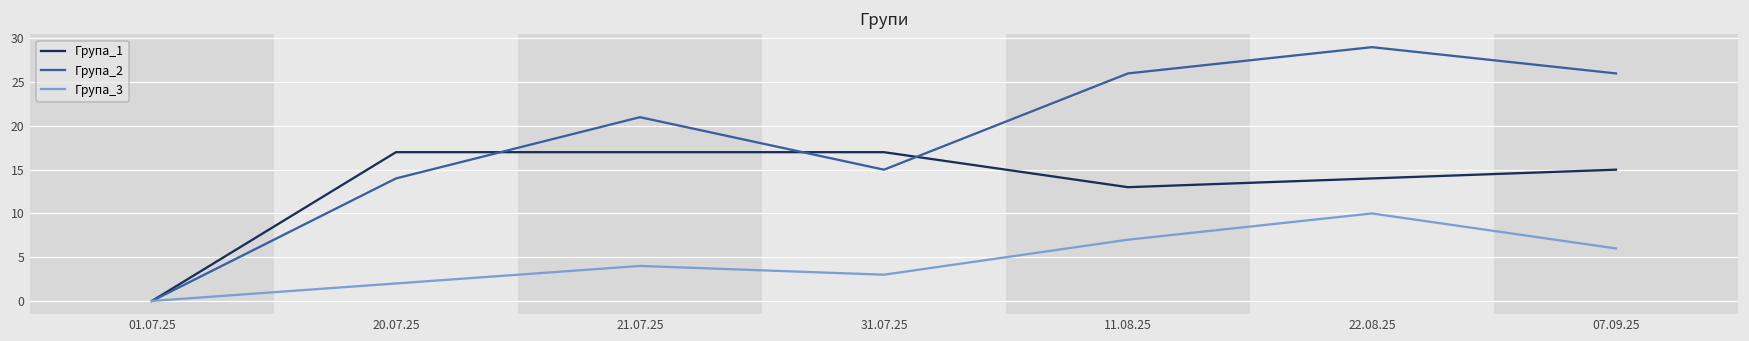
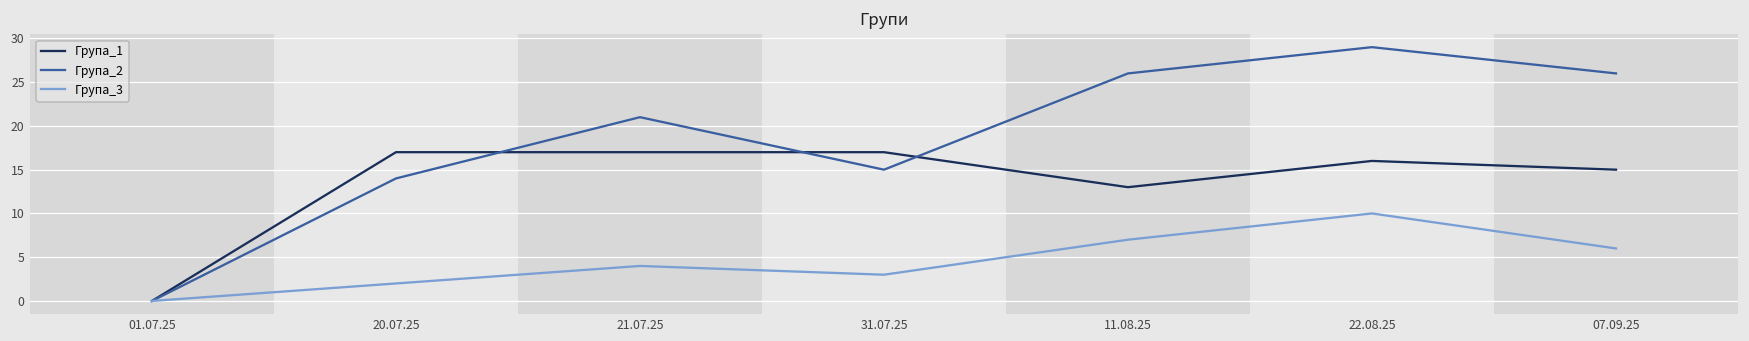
  {
    "Група_1": {
      "20.07.25": 17,
      "21.07.25": 17,
      "31.07.25": 17,
      "11.08.25": 13,
-     "22.08.25": 14,
+     "22.08.25": 16,
      "07.09.25": 15
    },
    "Група_2": {
      "20.07.25": 14,
      "21.07.25": 21,
      "31.07.25": 15,
      "11.08.25": 26,
      "22.08.25": 29,
      "07.09.25": 26
    },
    "Група_3": {
      "20.07.25": 2,
      "21.07.25": 4,
      "31.07.25": 3,
      "11.08.25": 7,
      "22.08.25": 10,
      "07.09.25": 6
    }
  }
